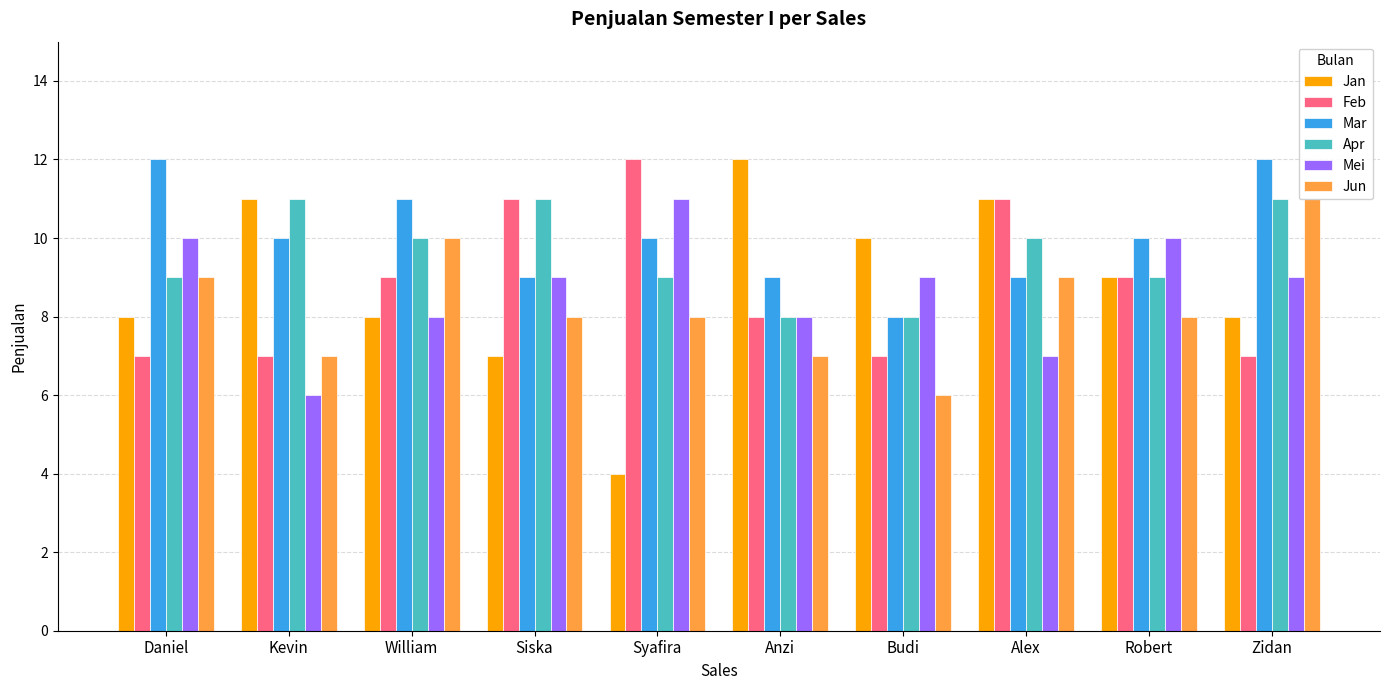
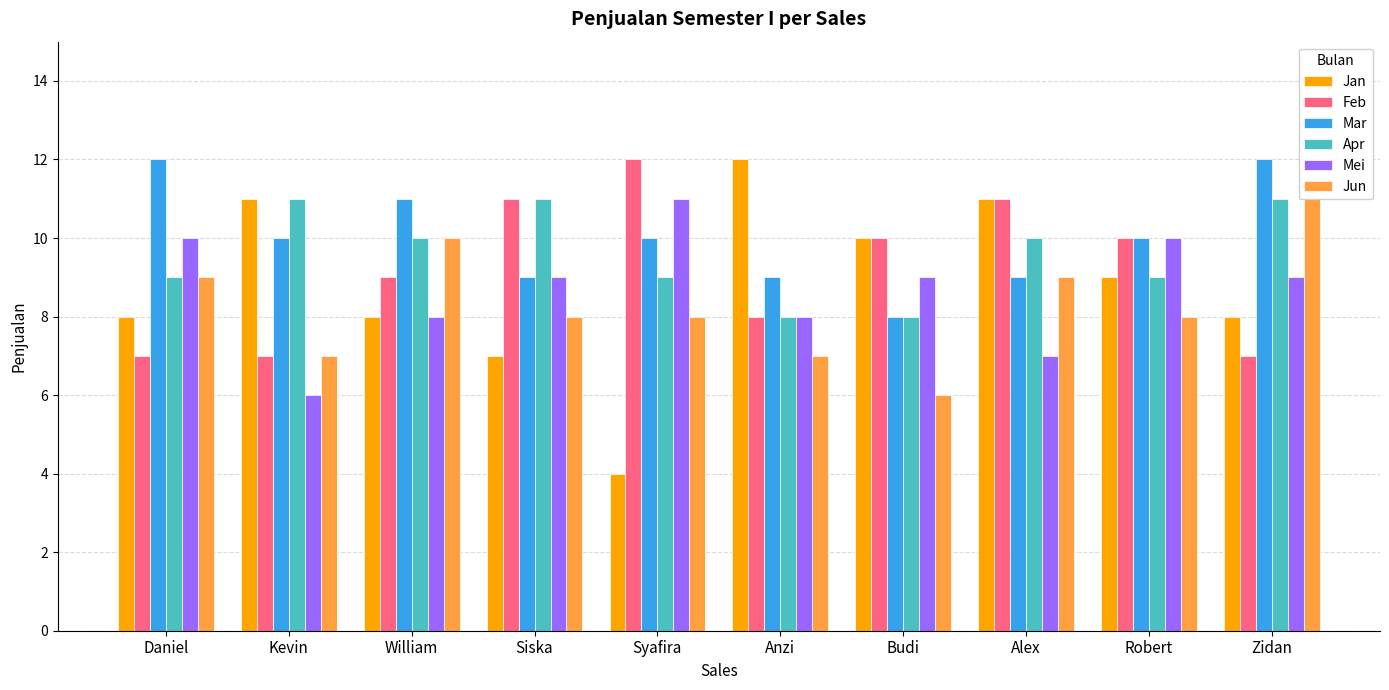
  {
    "Jan": {
      "Daniel": 8,
      "Kevin": 11,
      "William": 8,
      "Siska": 7,
      "Syafira": 4,
      "Anzi": 12,
      "Budi": 10,
      "Alex": 11,
      "Robert": 9,
      "Zidan": 8
    },
    "Feb": {
      "Daniel": 7,
      "Kevin": 7,
      "William": 9,
      "Siska": 11,
      "Syafira": 12,
      "Anzi": 8,
-     "Budi": 7,
+     "Budi": 10,
      "Alex": 11,
-     "Robert": 9,
+     "Robert": 10,
      "Zidan": 7
    },
    "Mei": {
      "Daniel": 10,
      "Kevin": 6,
      "William": 8,
      "Siska": 9,
      "Syafira": 11,
      "Anzi": 8,
      "Budi": 9,
      "Alex": 7,
      "Robert": 10,
      "Zidan": 9
    },
    "Jun": {
      "Daniel": 9,
      "Kevin": 7,
      "William": 10,
      "Siska": 8,
      "Syafira": 8,
      "Anzi": 7,
      "Budi": 6,
      "Alex": 9,
      "Robert": 8
    }
  }
